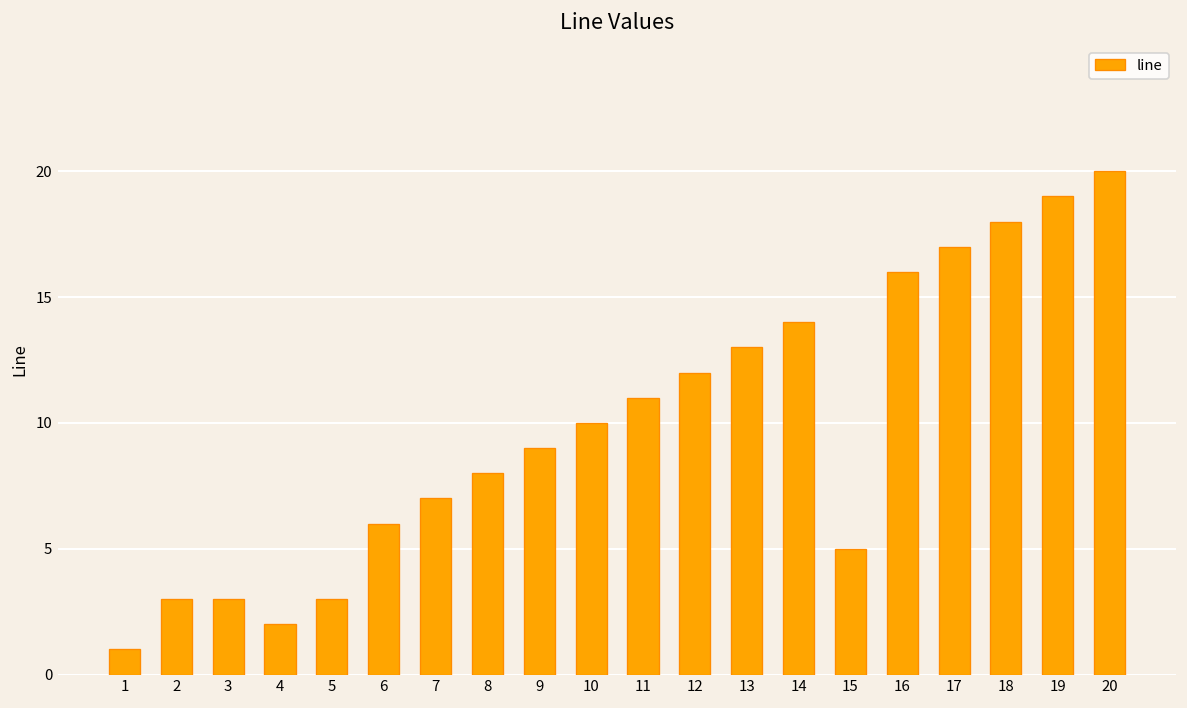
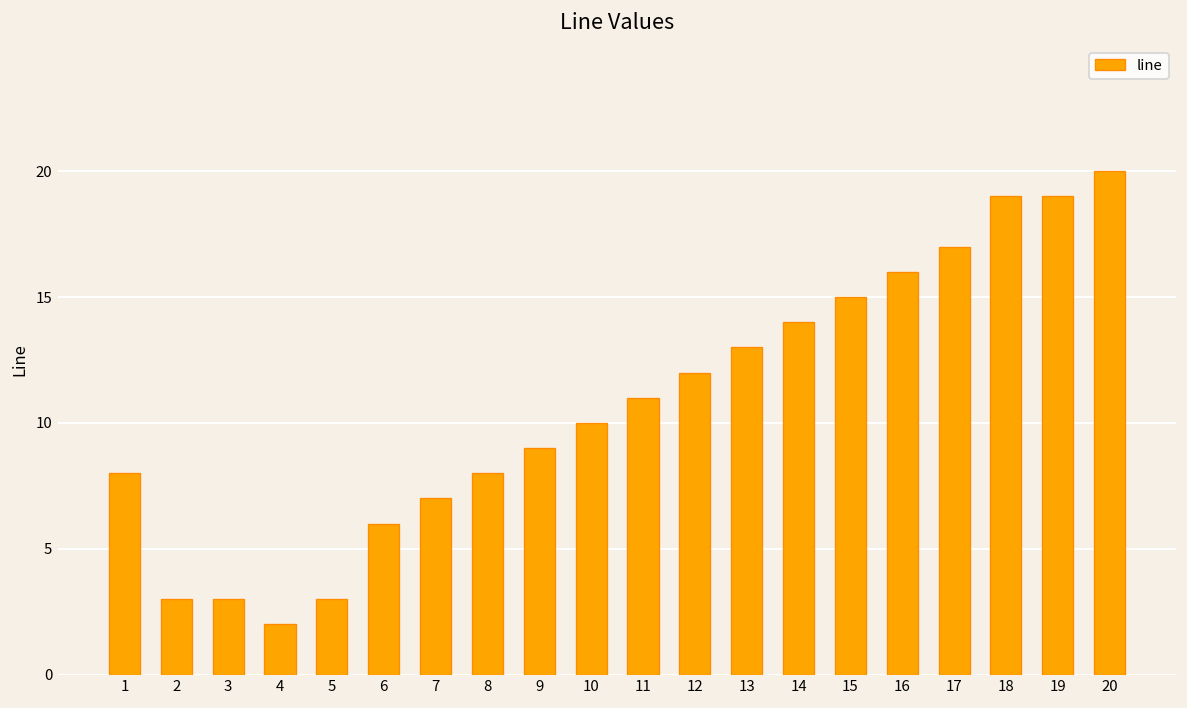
  {
-   "1": 1,
+   "1": 8,
    "2": 3,
    "3": 3,
    "4": 2,
    "5": 3,
    "6": 6,
    "7": 7,
    "8": 8,
    "9": 9,
    "10": 10,
    "11": 11,
    "12": 12,
    "13": 13,
    "14": 14,
-   "15": 5,
+   "15": 15,
    "16": 16,
    "17": 17,
-   "18": 18,
+   "18": 19,
    "19": 19,
    "20": 20
  }
